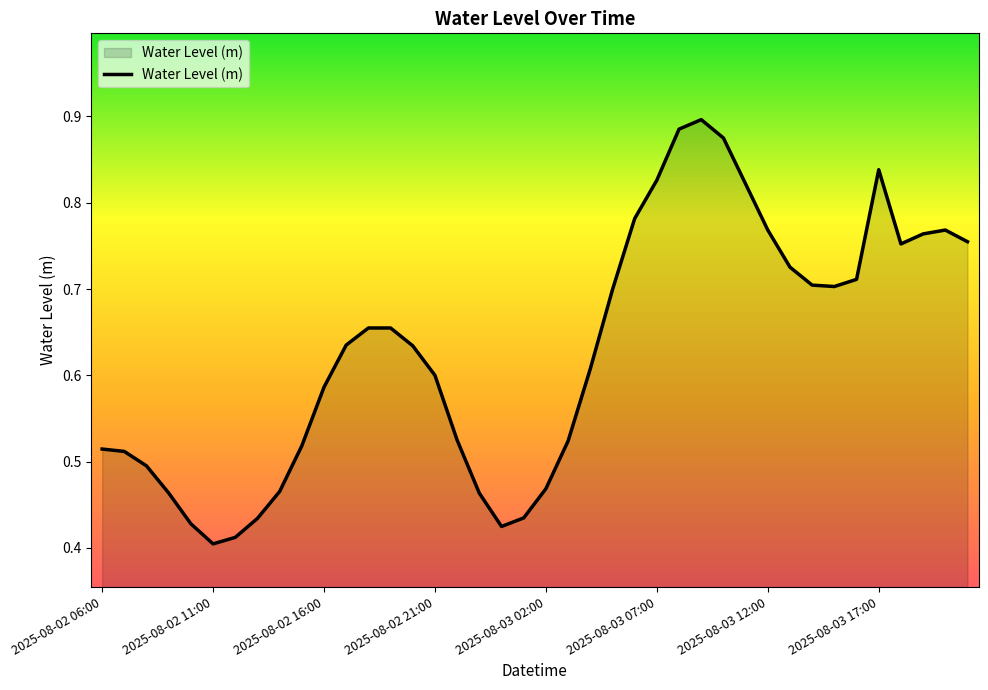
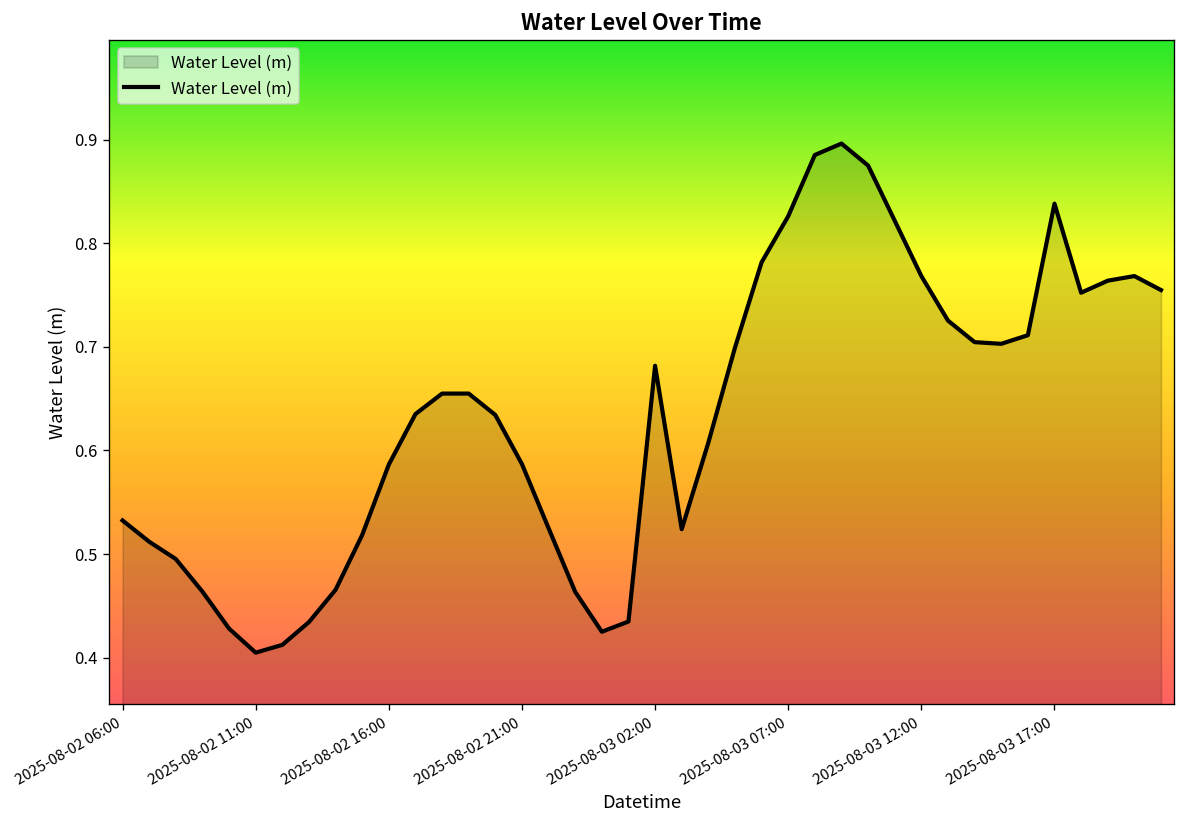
  {
-   "2025-08-02 06:00": 0.51,
+   "2025-08-02 06:00": 0.53,
    "2025-08-02 11:00": 0.40,
    "2025-08-02 16:00": 0.59,
-   "2025-08-02 21:00": 0.60,
-   "2025-08-03 02:00": 0.47,
+   "2025-08-02 21:00": 0.59,
+   "2025-08-03 02:00": 0.68,
    "2025-08-03 07:00": 0.83,
    "2025-08-03 12:00": 0.77,
    "2025-08-03 17:00": 0.84
  }
